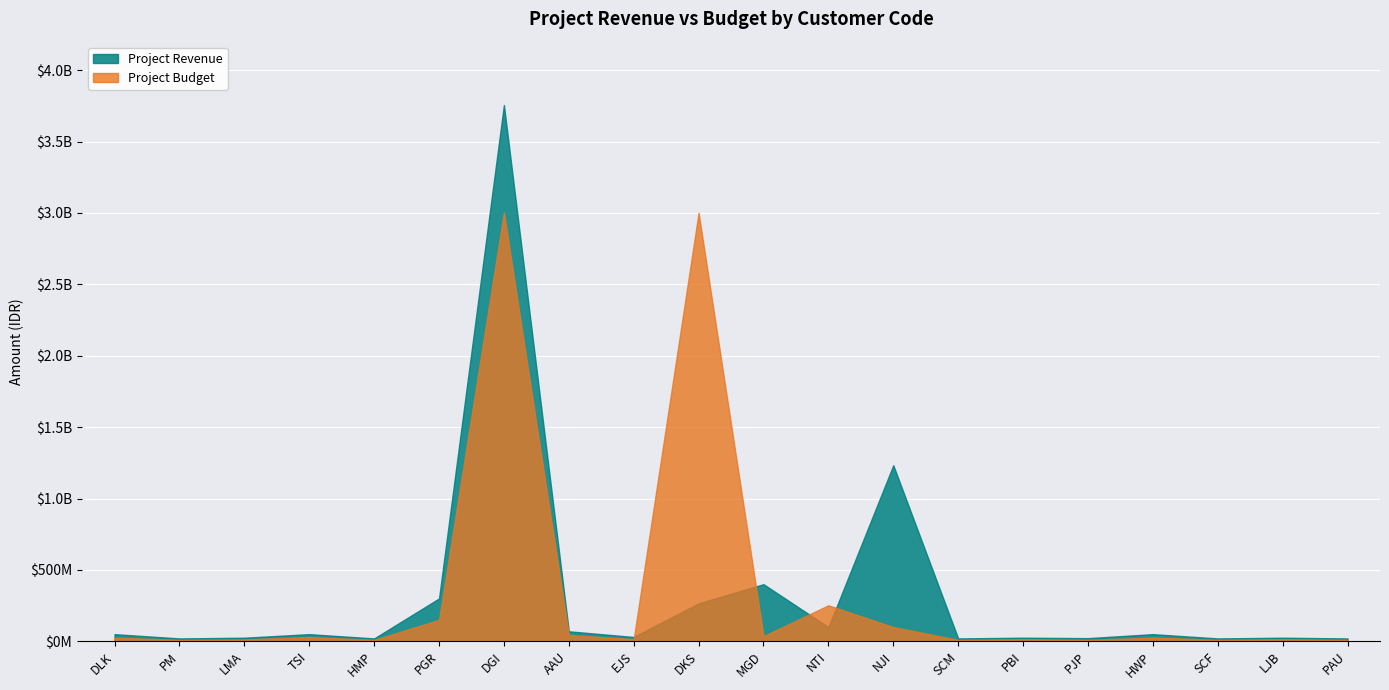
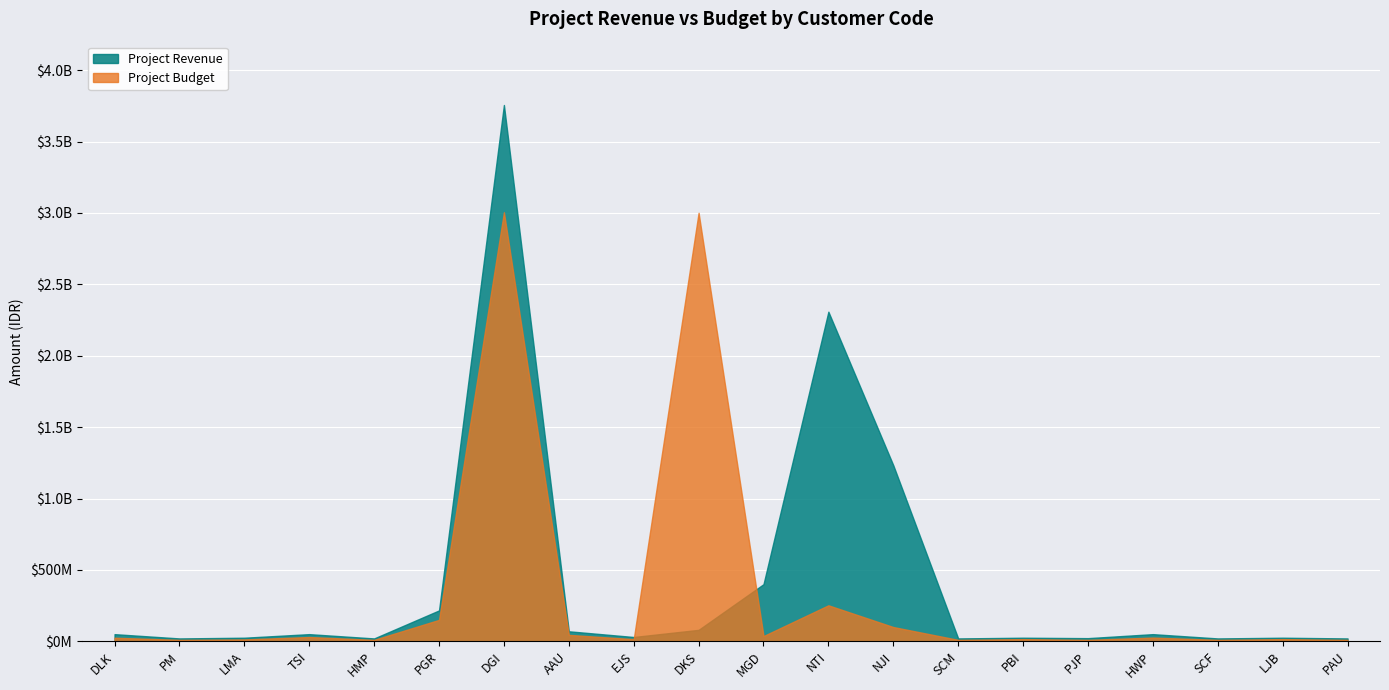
  {
    "Project Revenue": {
      "DLK": "$50000000",
      "TSI": "$50000000",
-     "PGR": "$300000000",
+     "PGR": "$220000000",
      "DGI": "$3760000000",
      "AAU": "$70000000",
-     "DKS": "$270000000",
+     "DKS": "$80000000",
      "MGD": "$400000000",
-     "NTI": "$100000000",
+     "NTI": "$2310000000",
      "NJI": "$1230000000",
      "HWP": "$50000000"
    },
    "Project Budget": {
      "DLK": "$30000000",
      "TSI": "$30000000",
      "PGR": "$150000000",
      "DGI": "$3010000000",
      "AAU": "$50000000",
      "DKS": "$3000000000",
      "MGD": "$40000000",
      "NTI": "$250000000",
      "NJI": "$100000000",
      "HWP": "$30000000"
    }
  }
